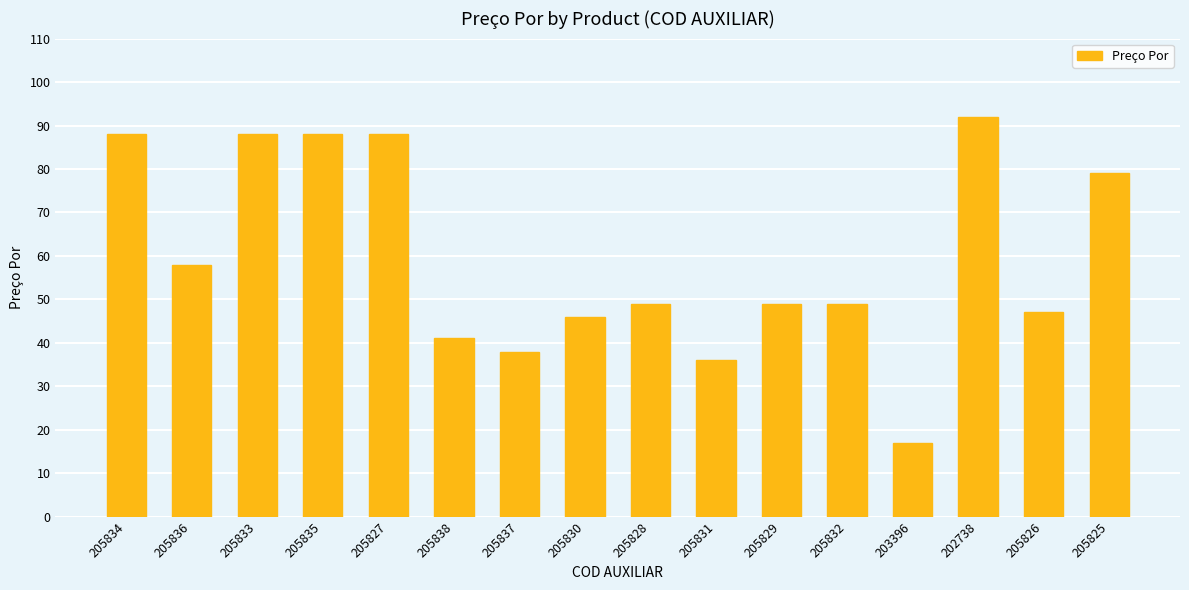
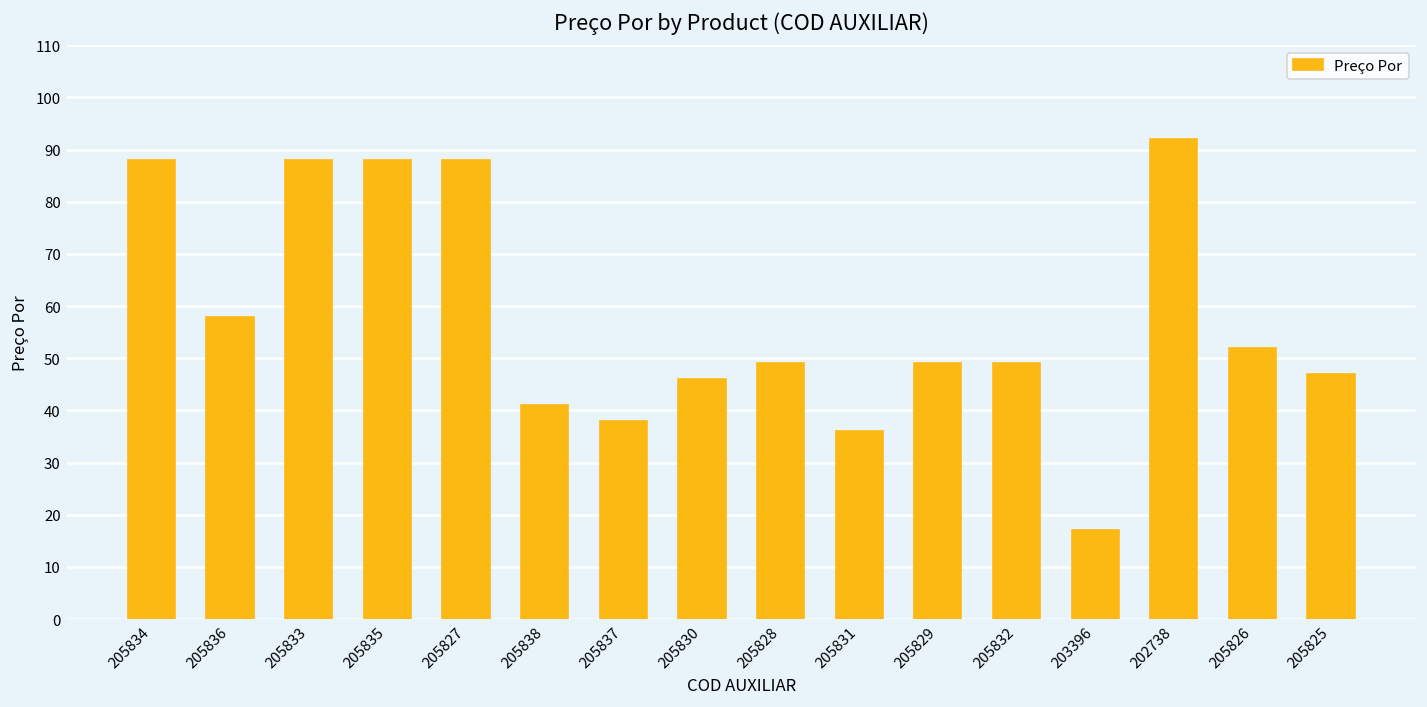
  {
    "205834": 88,
    "205836": 58,
    "205833": 88,
    "205835": 88,
    "205827": 88,
    "205838": 41,
    "205837": 38,
    "205830": 46,
    "205828": 49,
    "205831": 36,
    "205829": 49,
    "205832": 49,
    "203396": 17,
    "202738": 92,
-   "205826": 47,
-   "205825": 79
+   "205826": 52,
+   "205825": 47
  }
